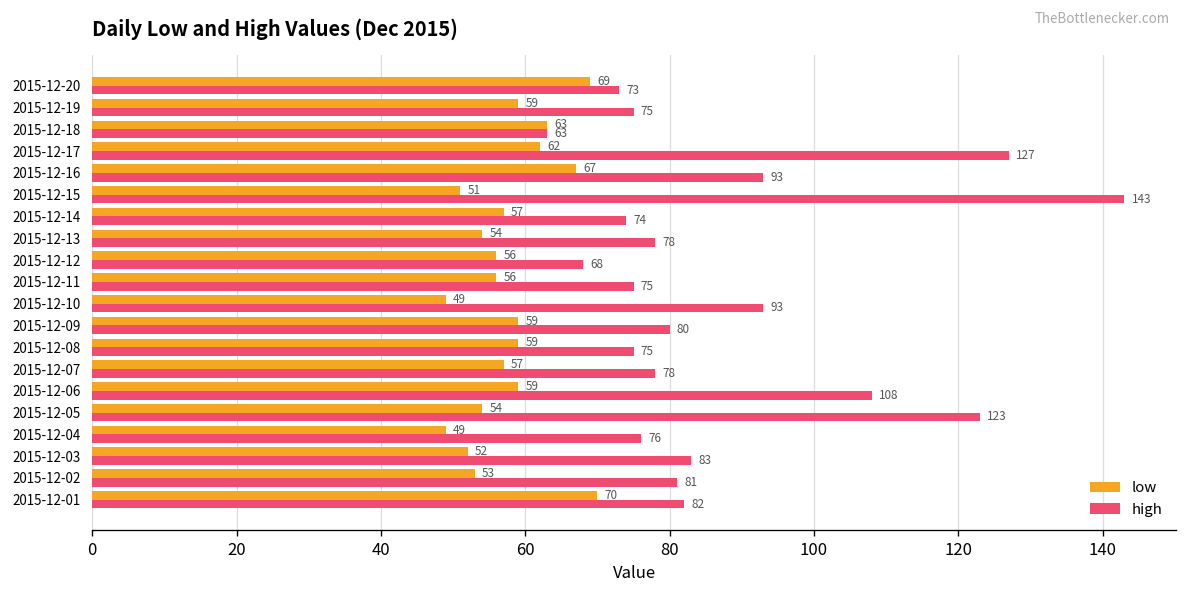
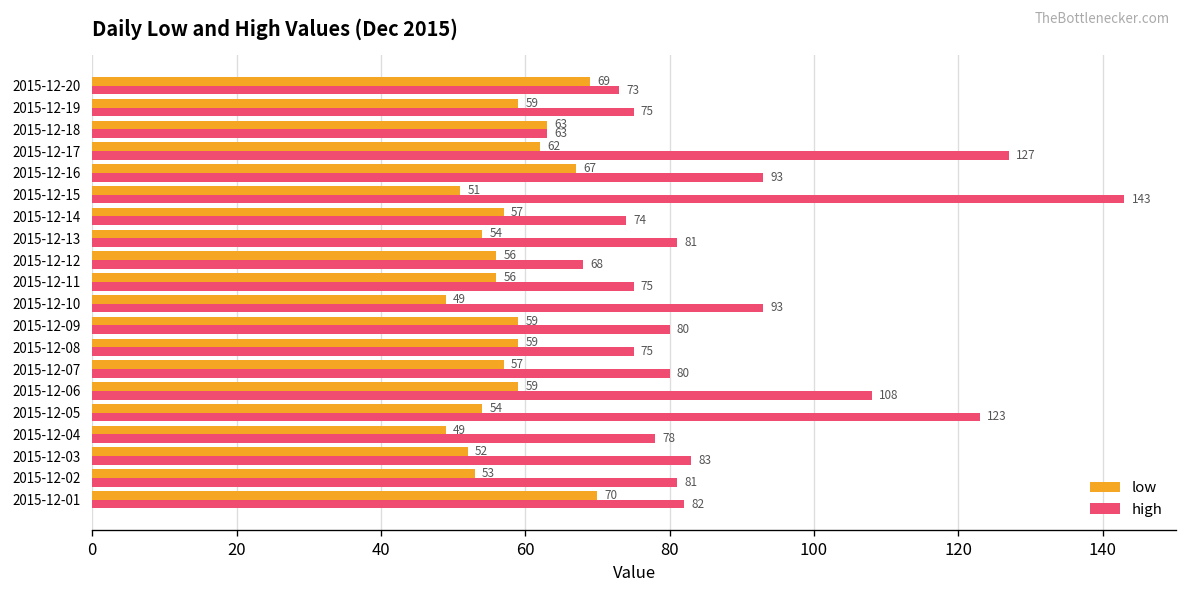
  {
    "low": {
      "2015-12-20": 69,
      "2015-12-19": 59,
      "2015-12-17": 62,
      "2015-12-16": 67,
      "2015-12-15": 51,
      "2015-12-14": 57,
      "2015-12-13": 54,
      "2015-12-12": 56,
      "2015-12-11": 56,
      "2015-12-10": 49,
      "2015-12-09": 59,
      "2015-12-08": 59,
      "2015-12-07": 57,
      "2015-12-06": 59,
      "2015-12-05": 54,
      "2015-12-04": 49,
      "2015-12-03": 52,
      "2015-12-02": 53,
      "2015-12-01": 70
    },
    "high": {
      "2015-12-20": 73,
      "2015-12-19": 75,
      "2015-12-17": 127,
      "2015-12-16": 93,
      "2015-12-15": 143,
      "2015-12-14": 74,
-     "2015-12-13": 78,
+     "2015-12-13": 81,
      "2015-12-12": 68,
      "2015-12-11": 75,
      "2015-12-10": 93,
      "2015-12-09": 80,
      "2015-12-08": 75,
-     "2015-12-07": 78,
+     "2015-12-07": 80,
      "2015-12-06": 108,
      "2015-12-05": 123,
-     "2015-12-04": 76,
+     "2015-12-04": 78,
      "2015-12-03": 83,
      "2015-12-02": 81,
      "2015-12-01": 82
    }
  }
